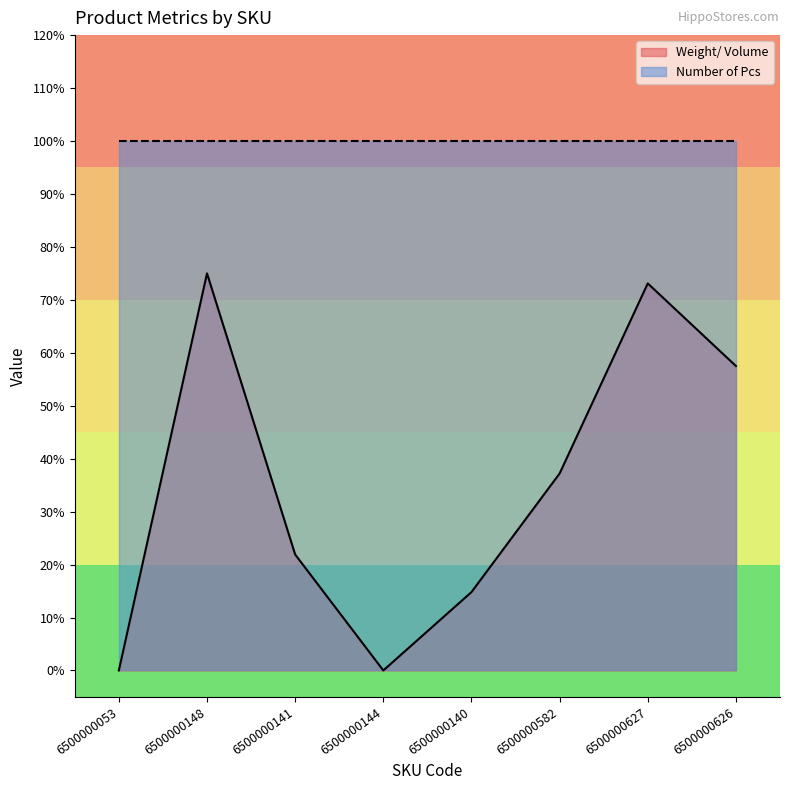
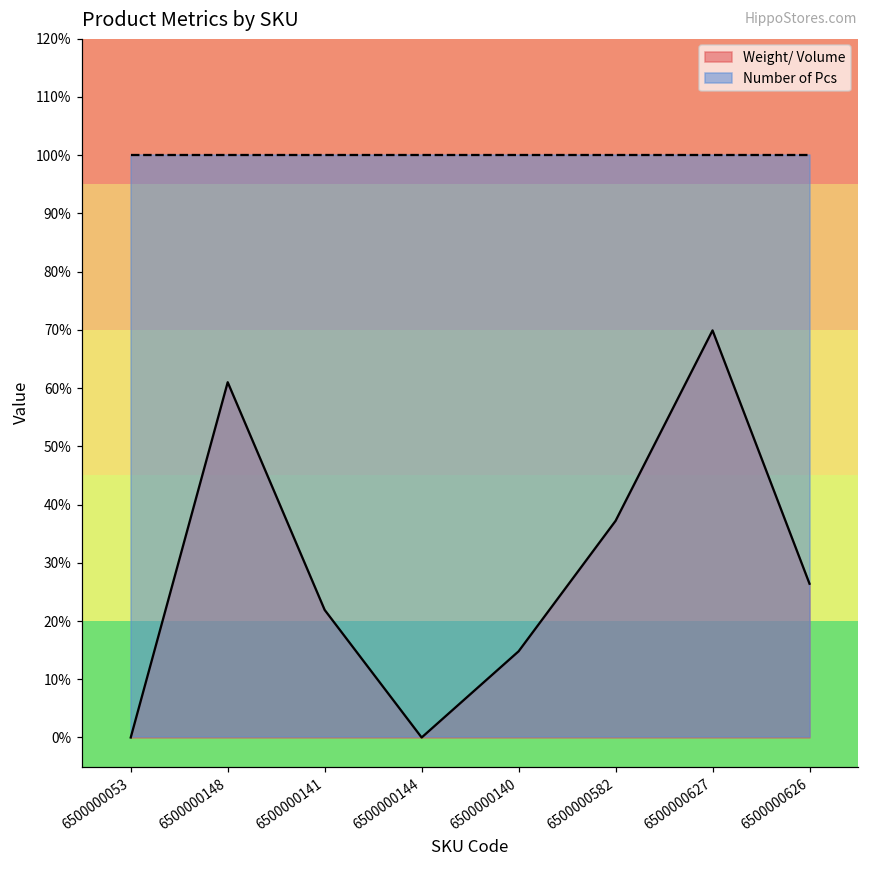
  {
    "Weight/ Volume": {
      "6500000053": "0%",
-     "6500000148": "75%",
+     "6500000148": "61%",
      "6500000141": "22%",
      "6500000144": "0%",
      "6500000140": "15%",
      "6500000582": "37%",
-     "6500000627": "73%",
-     "6500000626": "57%"
+     "6500000627": "70%",
+     "6500000626": "26%"
    },
    "Number of Pcs": {
      "6500000053": "100%",
      "6500000148": "100%",
      "6500000141": "100%",
      "6500000144": "100%",
      "6500000140": "100%",
      "6500000582": "100%",
      "6500000627": "100%",
      "6500000626": "100%"
    }
  }
